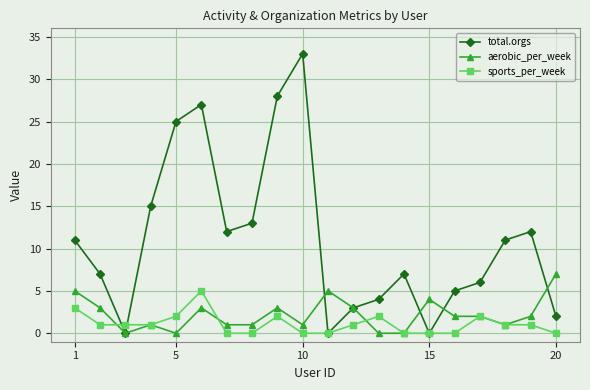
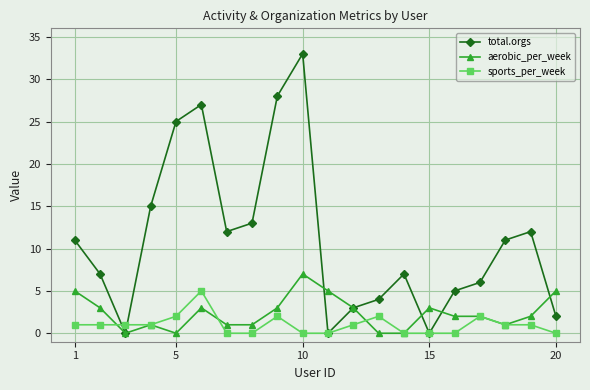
  {
    "total.orgs": {
      "1": 11,
      "5": 25,
      "10": 33,
      "20": 2
    },
    "aerobic_per_week": {
      "1": 5,
      "5": 0,
-     "10": 1,
-     "15": 4,
-     "20": 7
+     "10": 7,
+     "15": 3,
+     "20": 5
    },
    "sports_per_week": {
-     "1": 3,
+     "1": 1,
      "5": 2,
      "10": 0,
      "20": 0
    }
  }
